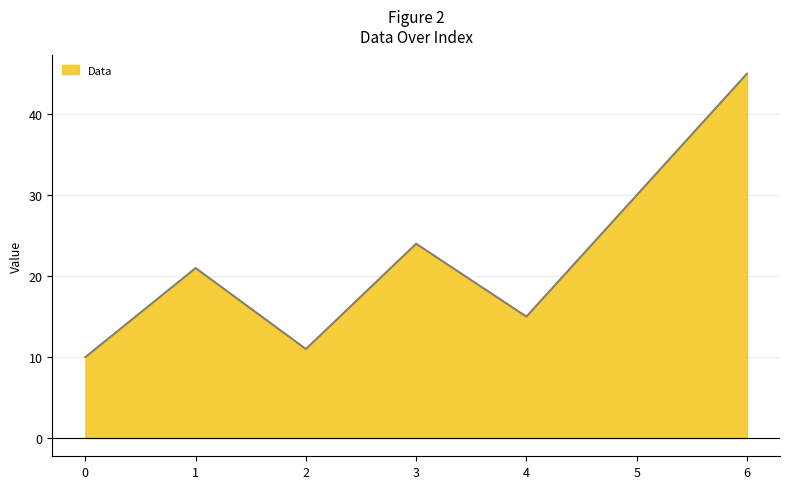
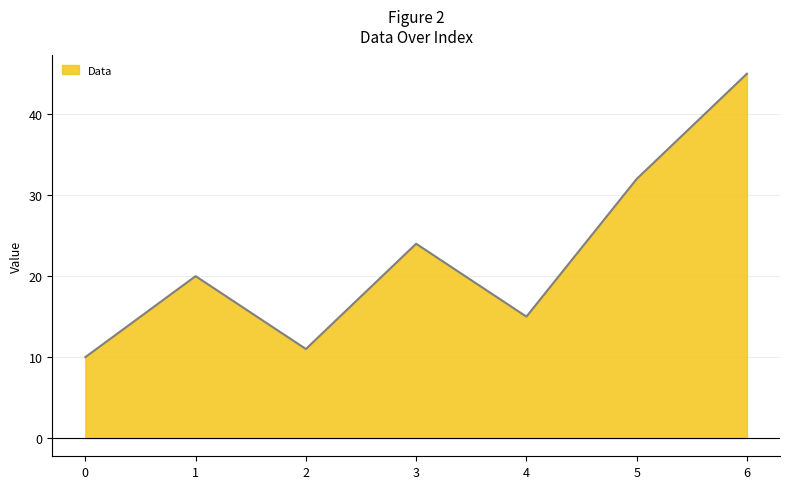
  {
    "0": 10,
-   "1": 21,
+   "1": 20,
    "2": 11,
    "3": 24,
    "4": 15,
-   "5": 30,
+   "5": 32,
    "6": 45
  }
